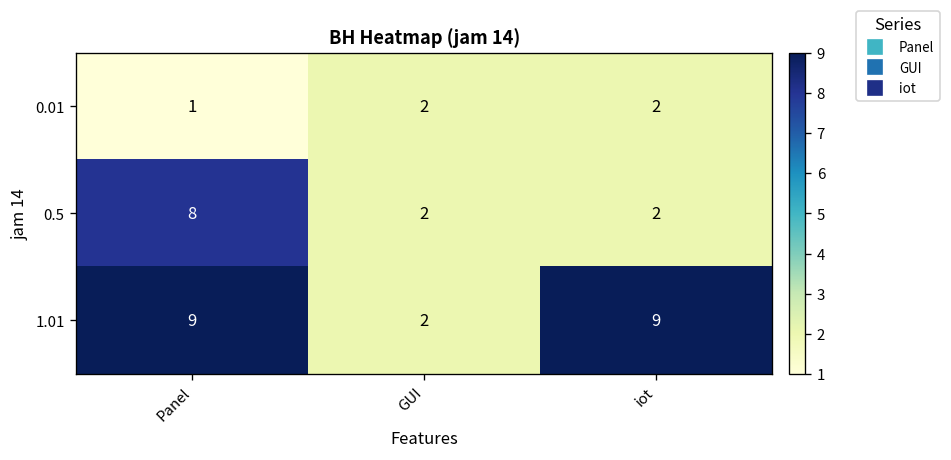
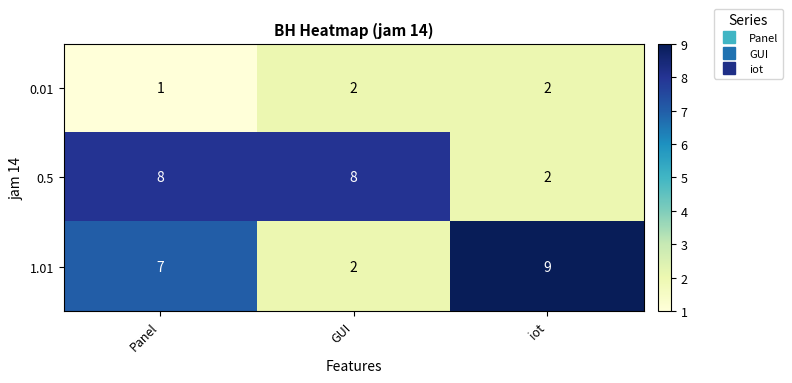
  {
    "0.01": {
      "Panel": 1,
      "GUI": 2,
      "iot": 2
    },
    "0.5": {
      "Panel": 8,
-     "GUI": 2,
+     "GUI": 8,
      "iot": 2
    },
    "1.01": {
-     "Panel": 9,
+     "Panel": 7,
      "GUI": 2,
      "iot": 9
    }
  }
